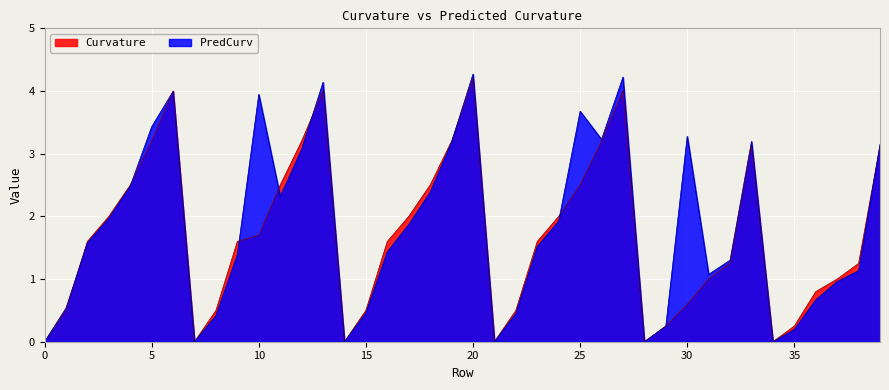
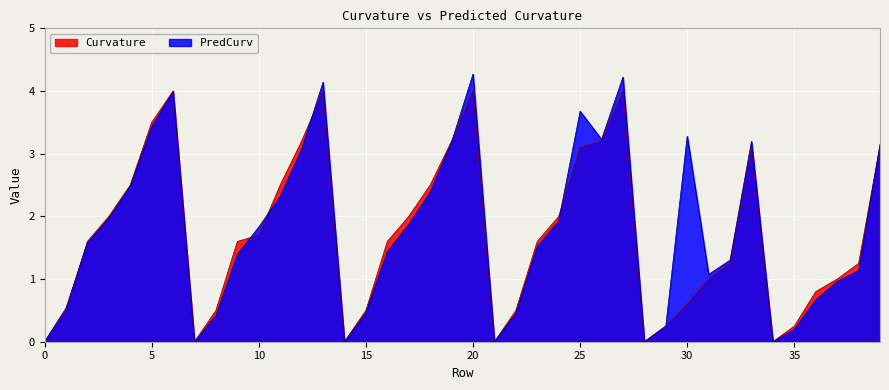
  {
    "Curvature": {
-     "5": 3.2,
+     "5": 3.5,
      "10": 1.7,
-     "20": 4.2,
-     "25": 2.5,
+     "20": 4.0,
+     "25": 3.1,
      "30": 0.6,
      "35": 0.3
    },
    "PredCurv": {
      "5": 3.4,
-     "10": 3.9,
+     "10": 1.8,
      "20": 4.3,
      "25": 3.7,
      "30": 3.3,
      "35": 0.2
    }
  }
